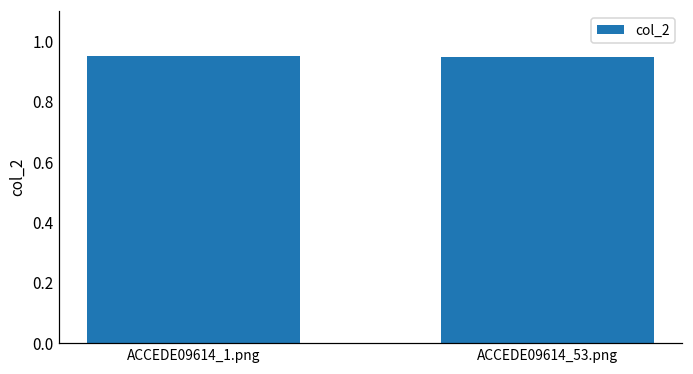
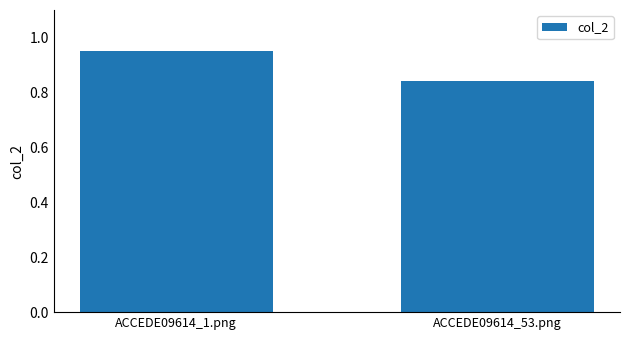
  {
    "ACCEDE09614_1.png": 0.95,
-   "ACCEDE09614_53.png": 0.95
+   "ACCEDE09614_53.png": 0.84
  }
